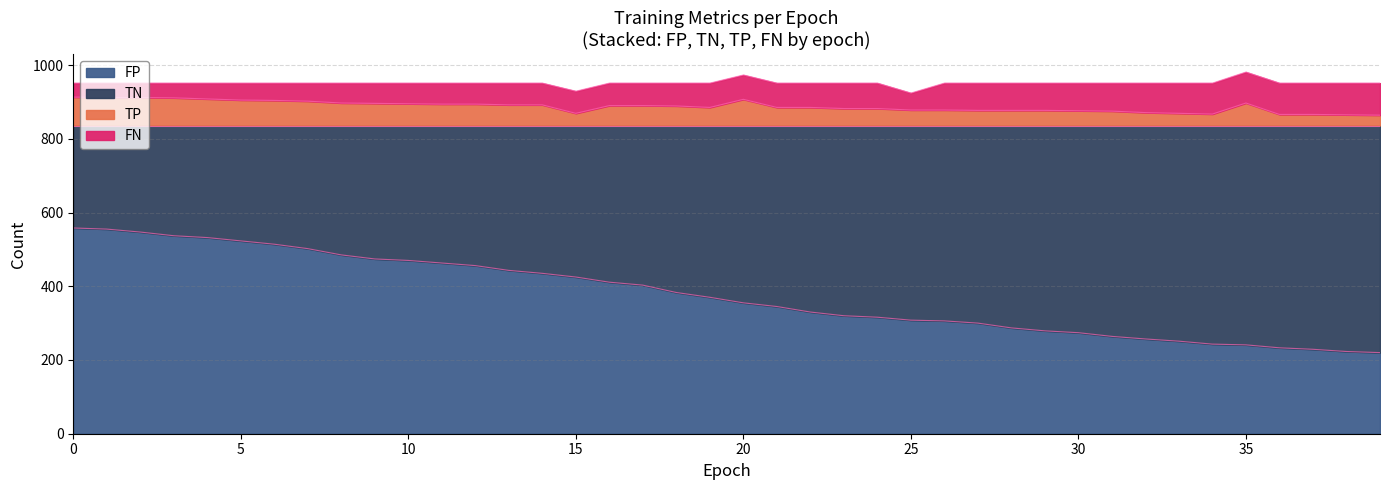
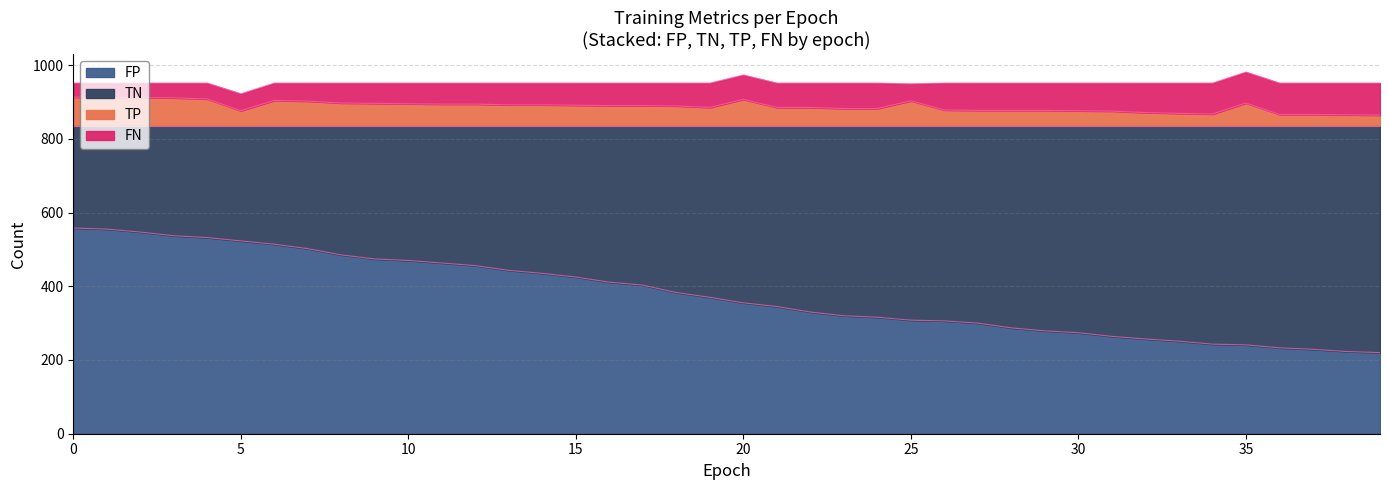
  {
    "TP": {
      "0": 910,
-     "5": 910,
+     "5": 880,
      "10": 900,
-     "15": 870,
+     "15": 890,
      "20": 910,
-     "25": 880,
+     "25": 900,
      "30": 880,
      "35": 900
    },
    "FN": {
      "0": 950,
      "5": 50,
      "10": 950,
      "15": 60,
      "20": 970,
      "25": 50,
      "30": 950,
      "35": 980
    }
  }
